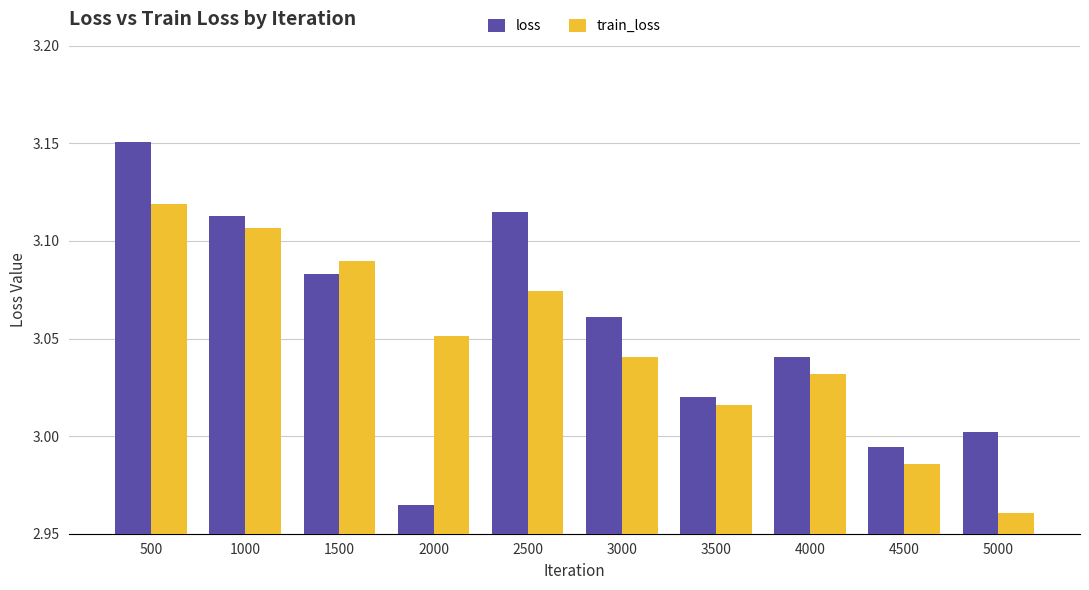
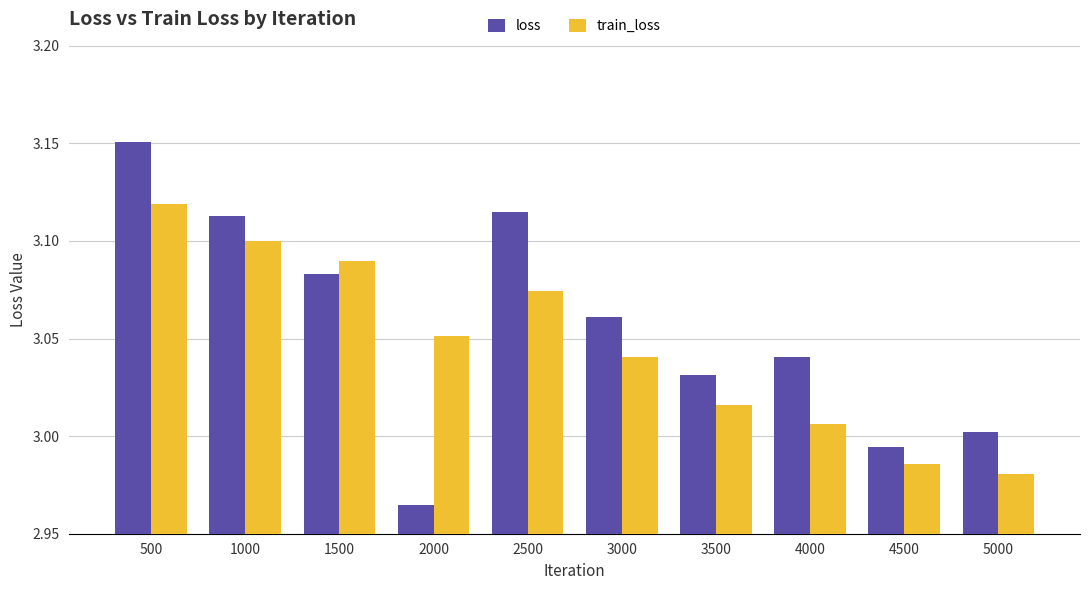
  {
    "loss": {
      "500": 3.151,
      "1000": 3.113,
      "1500": 3.083,
      "2000": 2.965,
      "2500": 3.115,
      "3000": 3.061,
-     "3500": 3.020,
+     "3500": 3.031,
      "4000": 3.040,
      "4500": 2.995,
      "5000": 3.002
    },
    "train_loss": {
-     "1000": 3.107,
-     "4000": 3.032,
-     "5000": 2.961
+     "1000": 3.100,
+     "4000": 3.006,
+     "5000": 2.981
    }
  }
